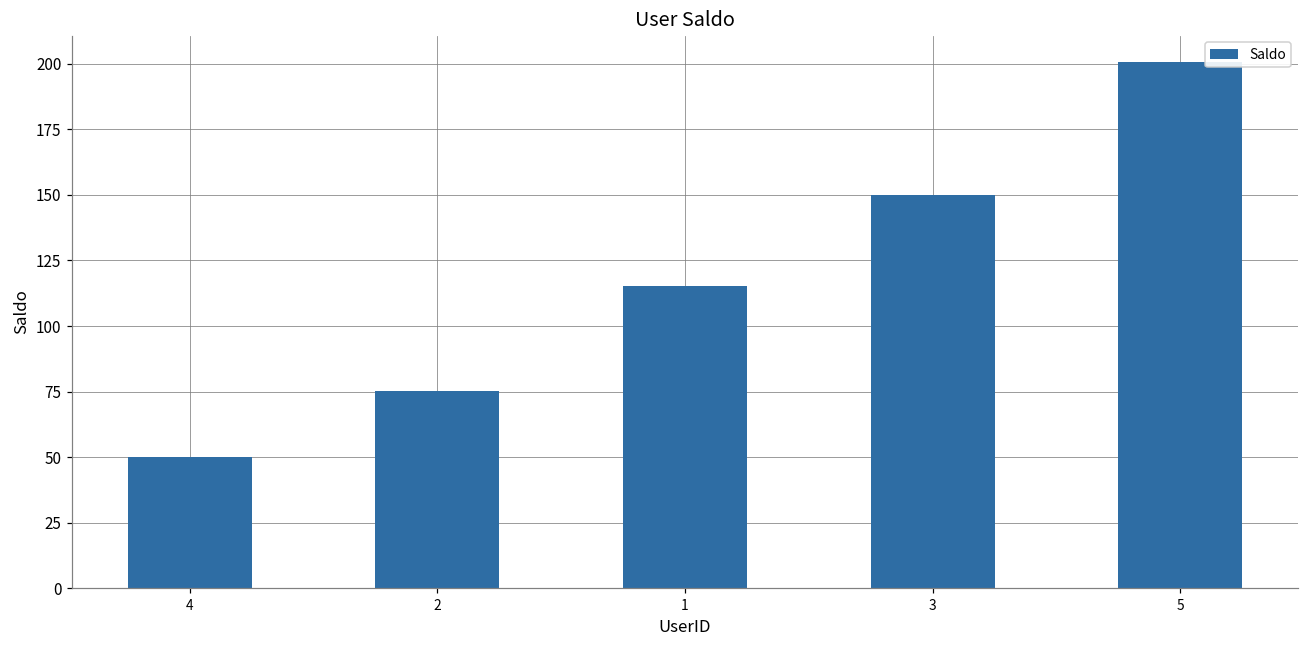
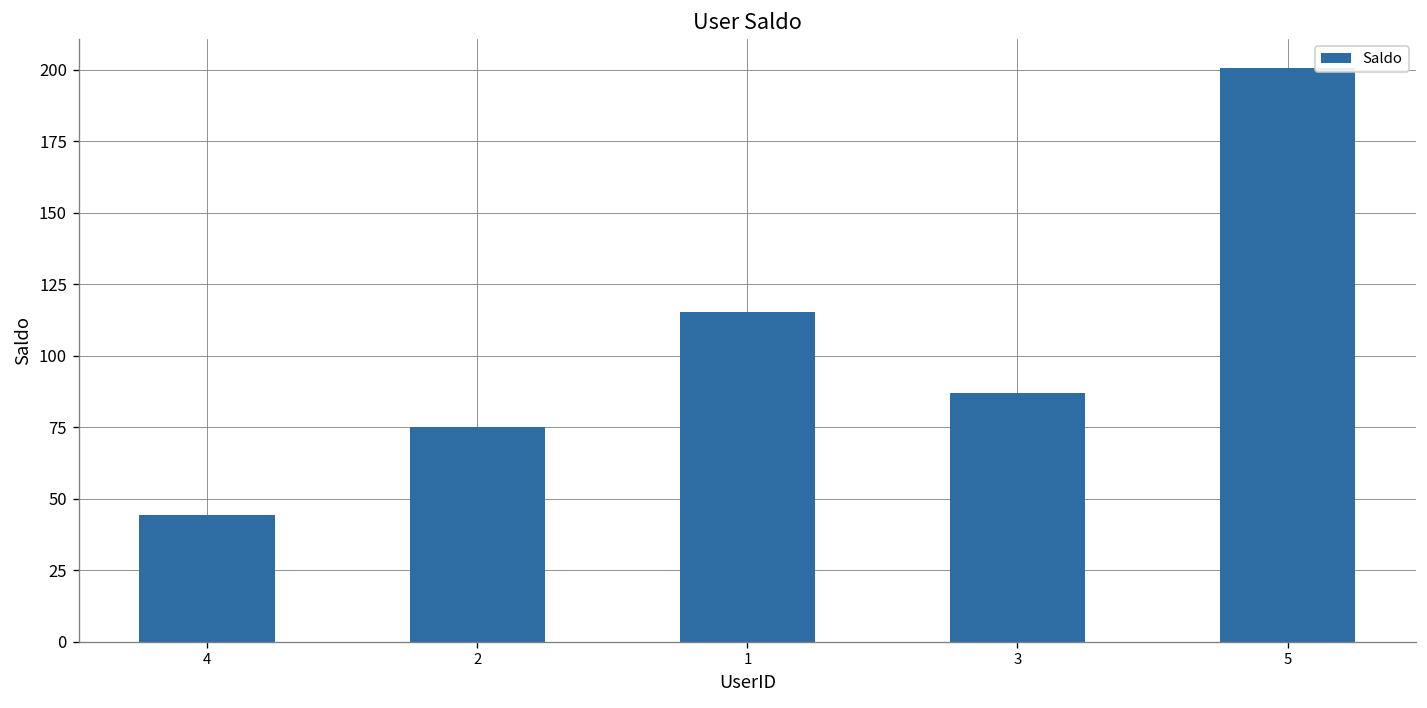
  {
-   "4": 50,
+   "4": 44,
    "2": 75,
    "1": 115,
-   "3": 150,
+   "3": 87,
    "5": 201
  }
